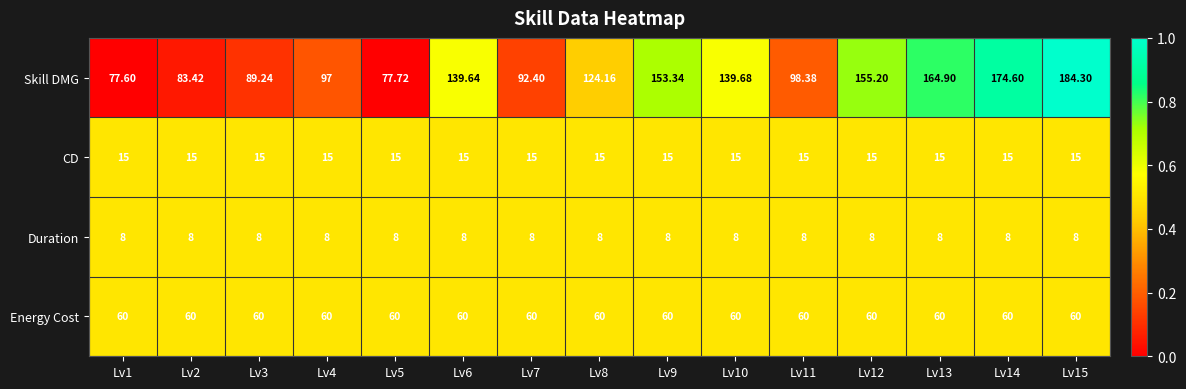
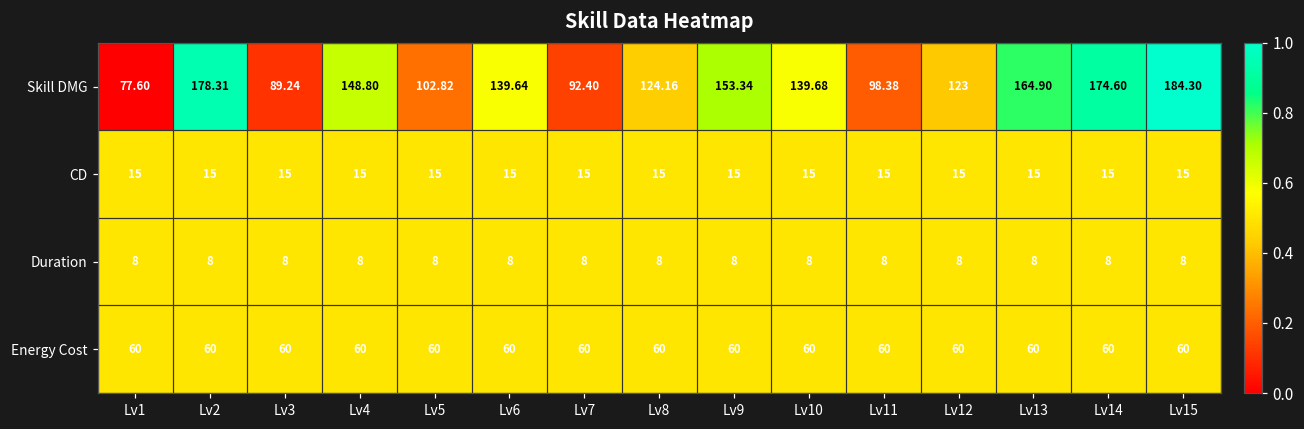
  {
    "Skill DMG": {
      "Lv1": 77.60,
-     "Lv2": 83.42,
+     "Lv2": 178.31,
      "Lv3": 89.24,
-     "Lv4": 97,
-     "Lv5": 77.72,
+     "Lv4": 148.80,
+     "Lv5": 102.82,
      "Lv6": 139.64,
      "Lv7": 92.40,
      "Lv8": 124.16,
      "Lv9": 153.34,
      "Lv10": 139.68,
      "Lv11": 98.38,
-     "Lv12": 155.20,
+     "Lv12": 123,
      "Lv13": 164.90,
      "Lv14": 174.60,
      "Lv15": 184.30
    },
    "CD": {
      "Lv1": 15,
      "Lv2": 15,
      "Lv3": 15,
      "Lv4": 15,
      "Lv5": 15,
      "Lv6": 15,
      "Lv7": 15,
      "Lv8": 15,
      "Lv9": 15,
      "Lv10": 15,
      "Lv11": 15,
      "Lv12": 15,
      "Lv13": 15,
      "Lv14": 15,
      "Lv15": 15
    },
    "Duration": {
      "Lv1": 8,
      "Lv2": 8,
      "Lv3": 8,
      "Lv4": 8,
      "Lv5": 8,
      "Lv6": 8,
      "Lv7": 8,
      "Lv8": 8,
      "Lv9": 8,
      "Lv10": 8,
      "Lv11": 8,
      "Lv12": 8,
      "Lv13": 8,
      "Lv14": 8,
      "Lv15": 8
    },
    "Energy Cost": {
      "Lv1": 60,
      "Lv2": 60,
      "Lv3": 60,
      "Lv4": 60,
      "Lv5": 60,
      "Lv6": 60,
      "Lv7": 60,
      "Lv8": 60,
      "Lv9": 60,
      "Lv10": 60,
      "Lv11": 60,
      "Lv12": 60,
      "Lv13": 60,
      "Lv14": 60,
      "Lv15": 60
    }
  }
